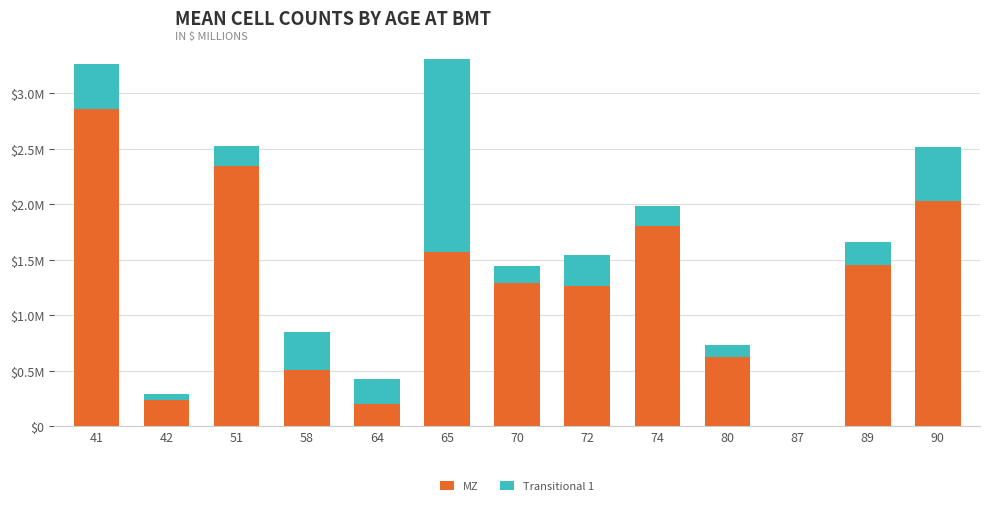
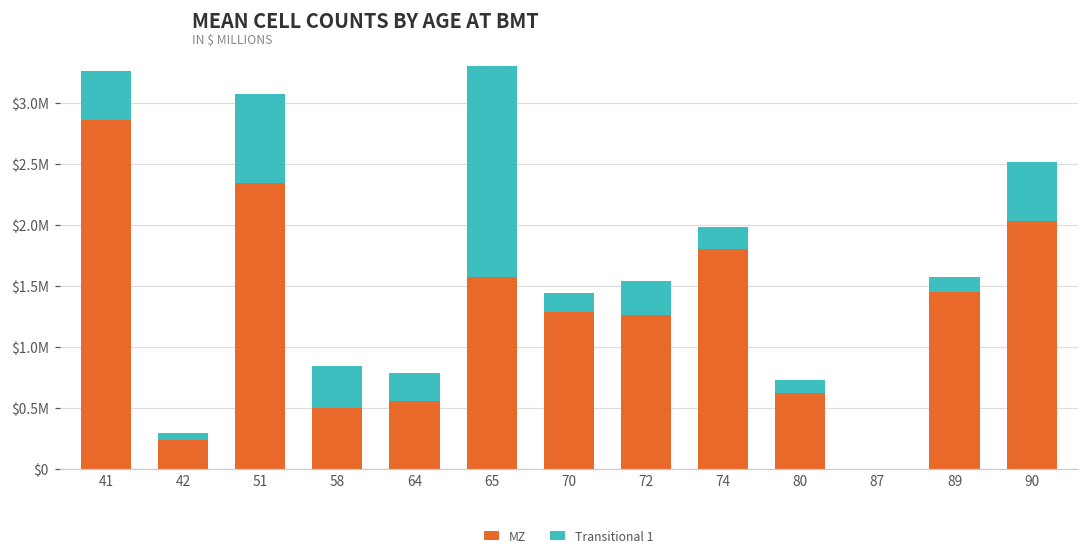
  {
    "MZ": {
      "41": "$2860000",
      "42": "$240000",
      "51": "$2340000",
      "58": "$500000",
-     "64": "$200000",
+     "64": "$560000",
      "65": "$1570000",
      "70": "$1290000",
      "72": "$1260000",
      "74": "$1810000",
      "80": "$620000",
      "89": "$1450000",
      "90": "$2030000"
    },
    "Transitional 1": {
      "41": "$400000",
      "42": "$60000",
-     "51": "$180000",
+     "51": "$730000",
      "58": "$340000",
      "64": "$230000",
      "65": "$1740000",
      "70": "$150000",
      "72": "$280000",
      "74": "$180000",
      "80": "$110000",
-     "89": "$210000",
+     "89": "$120000",
      "90": "$480000"
    }
  }
